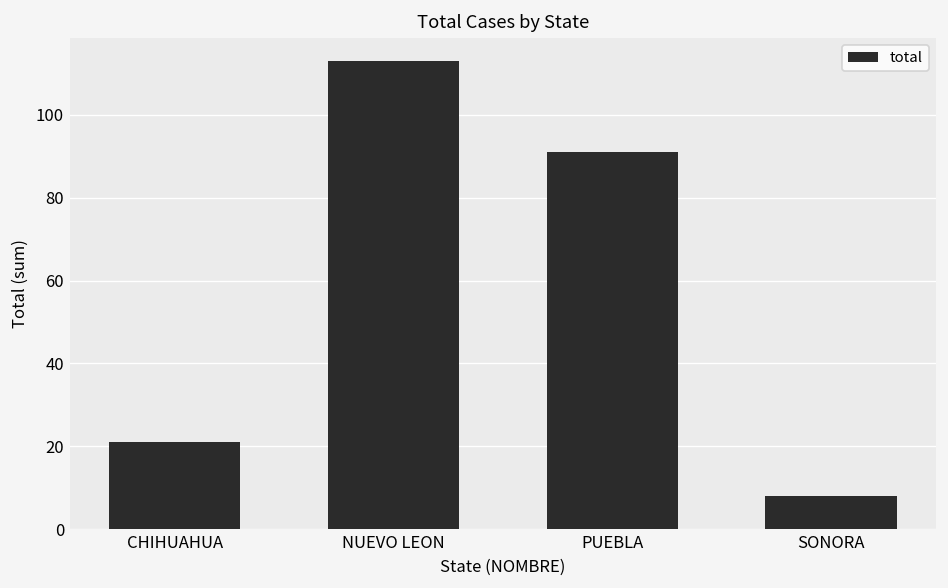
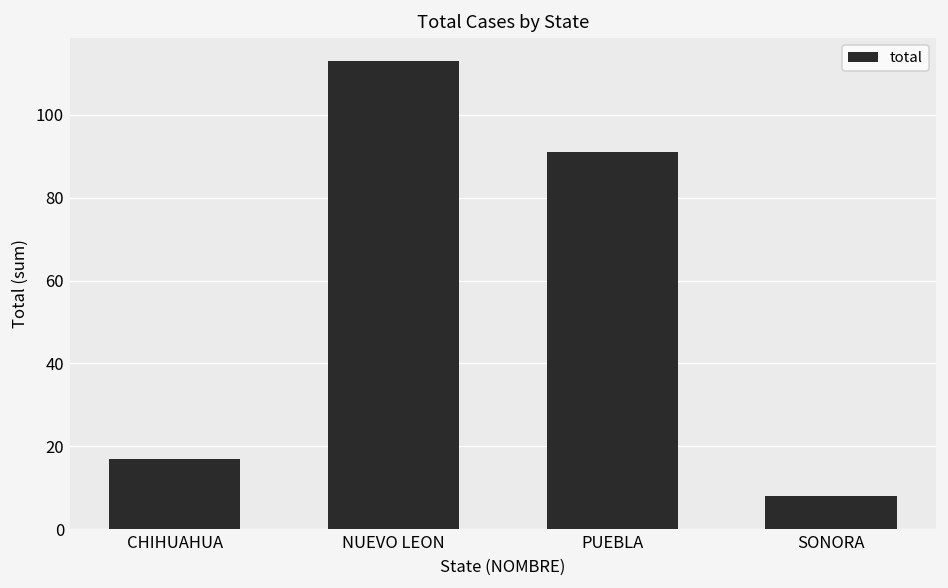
  {
-   "CHIHUAHUA": 21,
+   "CHIHUAHUA": 17,
    "NUEVO LEON": 113,
    "PUEBLA": 91,
    "SONORA": 8
  }
